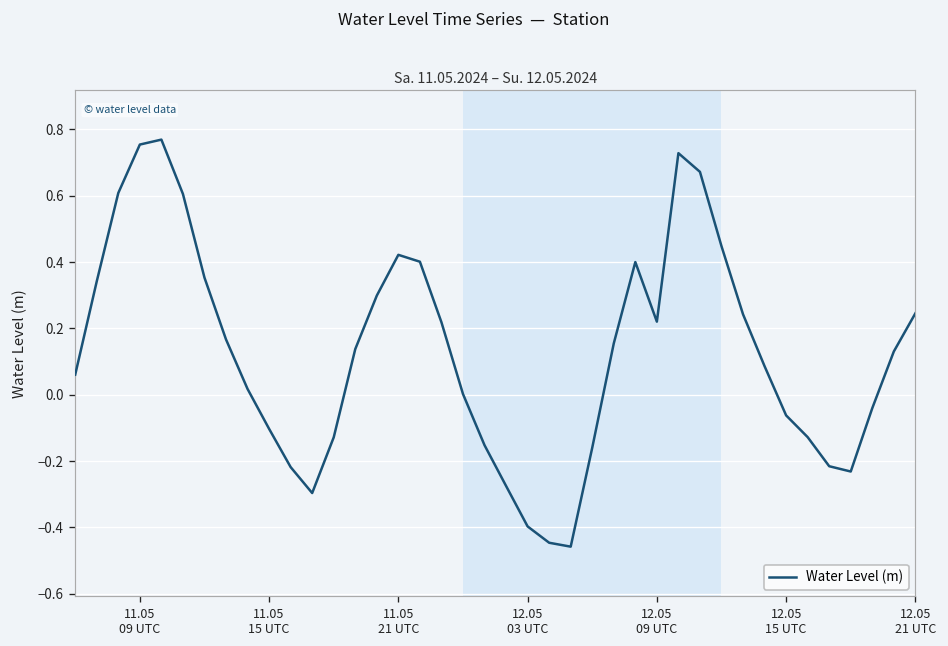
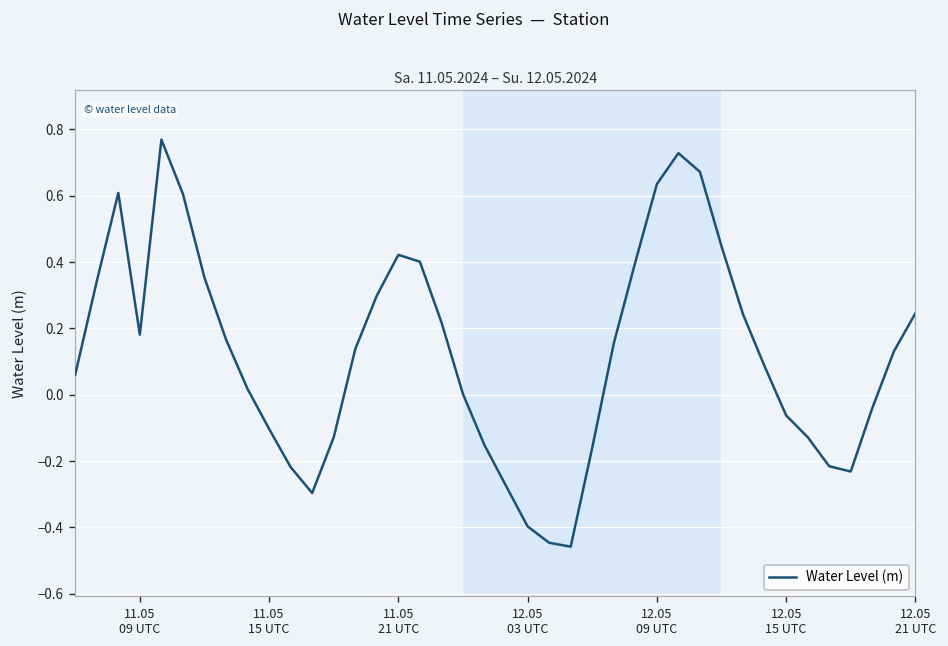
  {
-   "11.05 09 UTC": 0.75,
+   "11.05 09 UTC": 0.18,
    "11.05 15 UTC": -0.10,
    "11.05 21 UTC": 0.42,
    "12.05 03 UTC": -0.40,
-   "12.05 09 UTC": 0.22,
+   "12.05 09 UTC": 0.63,
    "12.05 15 UTC": -0.06,
    "12.05 21 UTC": 0.25
  }
